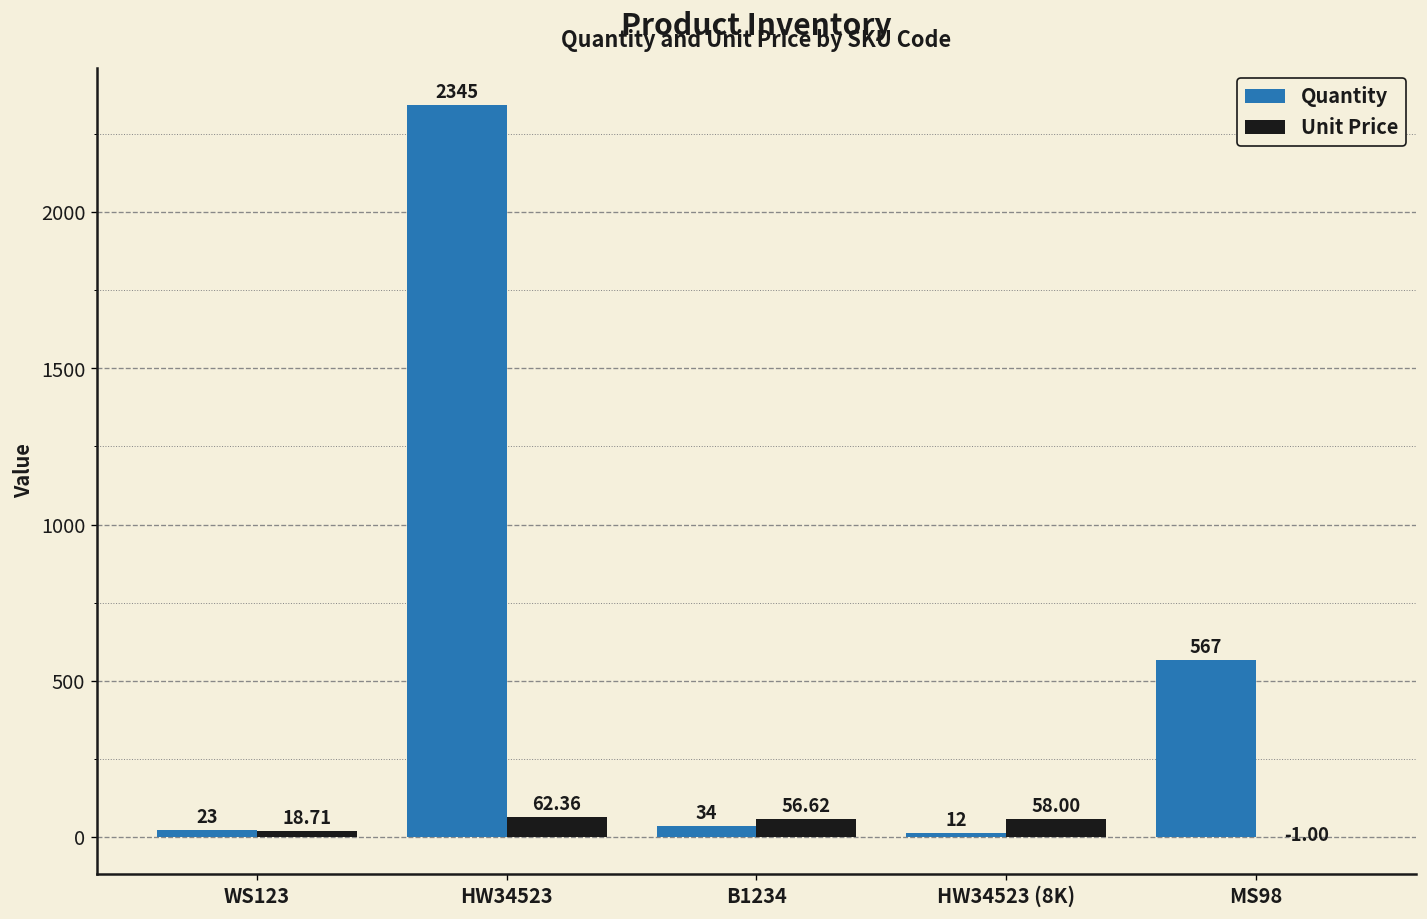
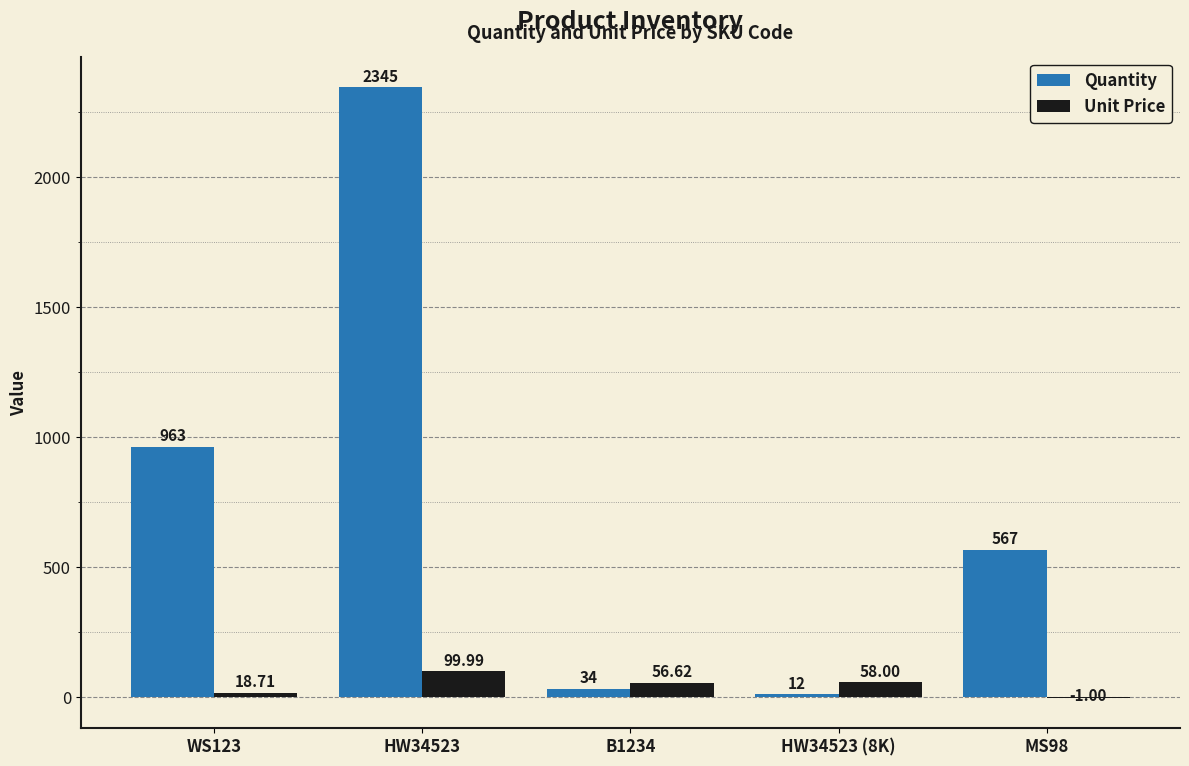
  {
    "Quantity": {
-     "WS123": 23,
+     "WS123": 963,
      "HW34523": 2345,
      "B1234": 34,
      "HW34523 (8K)": 12,
      "MS98": 567
    },
    "Unit Price": {
      "WS123": 18.71,
-     "HW34523": 62.36,
+     "HW34523": 99.99,
      "B1234": 56.62,
      "HW34523 (8K)": 58.00,
      "MS98": -1.00
    }
  }
